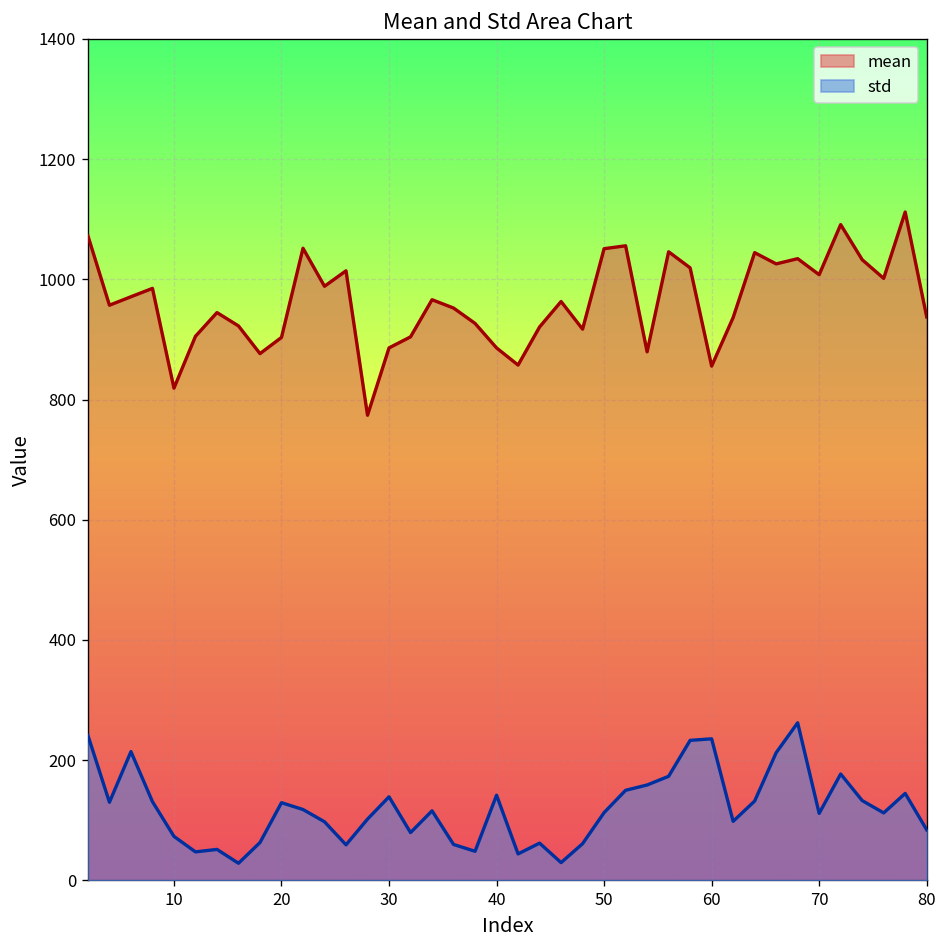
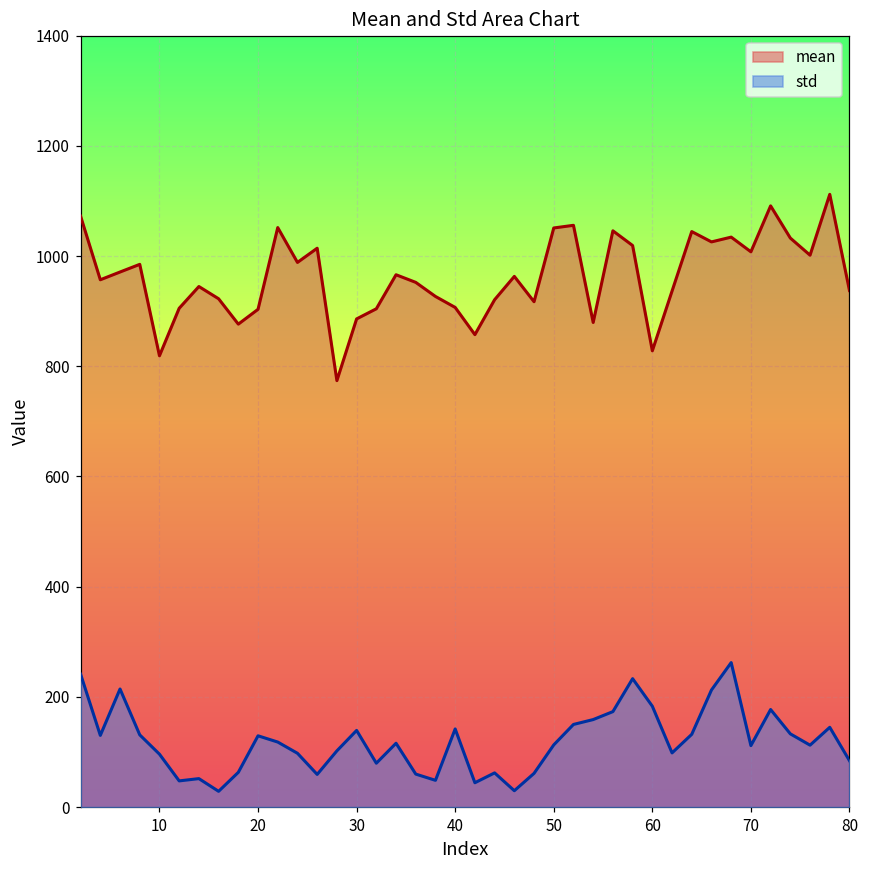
  {
    "mean": {
      "10": 820,
      "20": 900,
      "30": 890,
-     "40": 890,
+     "40": 910,
      "50": 1050,
-     "60": 860,
+     "60": 830,
      "70": 1010,
      "80": 940
    },
    "std": {
-     "10": 70,
+     "10": 100,
      "20": 130,
      "30": 140,
      "40": 140,
      "50": 110,
-     "60": 240,
+     "60": 180,
      "70": 110,
      "80": 80
    }
  }
